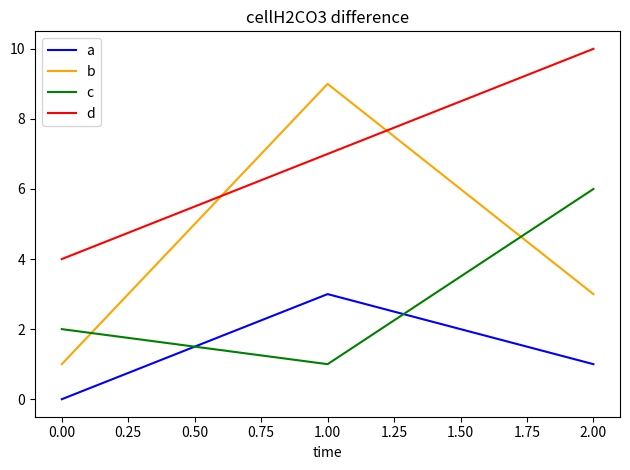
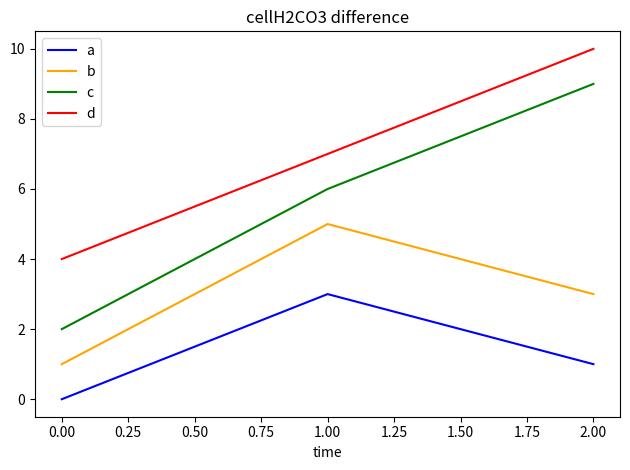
  {
    "a": {
      "0.00": 0,
      "1.00": 3,
      "2.00": 1
    },
    "b": {
      "0.00": 1,
-     "1.00": 9,
+     "1.00": 5,
      "2.00": 3
    },
    "c": {
      "0.00": 2,
-     "1.00": 1,
-     "2.00": 6
+     "1.00": 6,
+     "2.00": 9
    },
    "d": {
      "0.00": 4,
      "1.00": 7,
      "2.00": 10
    }
  }
